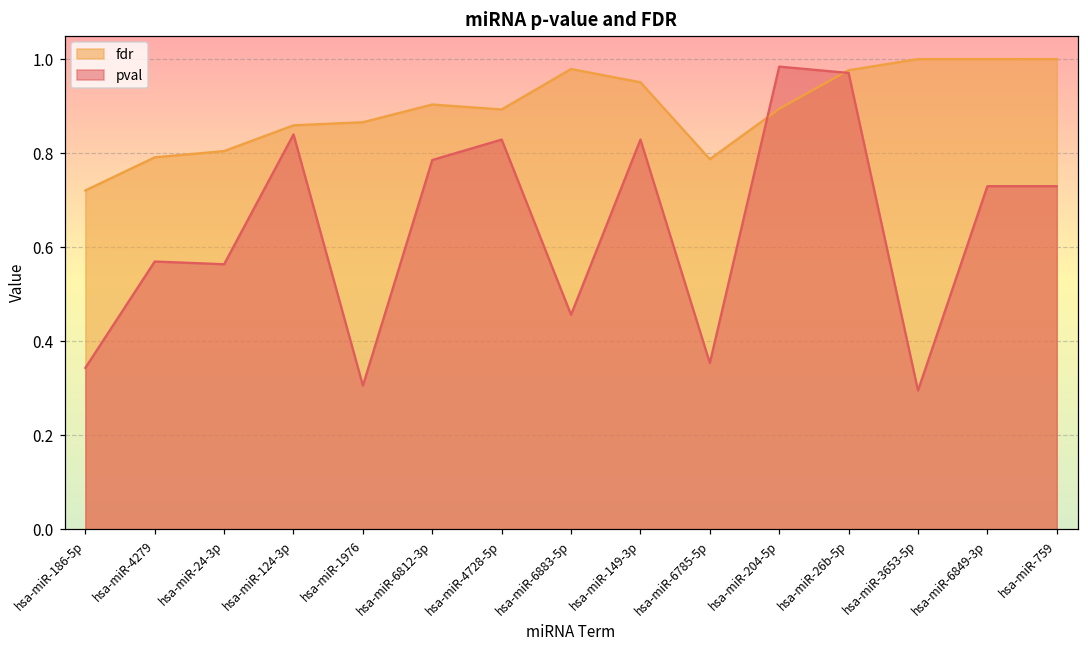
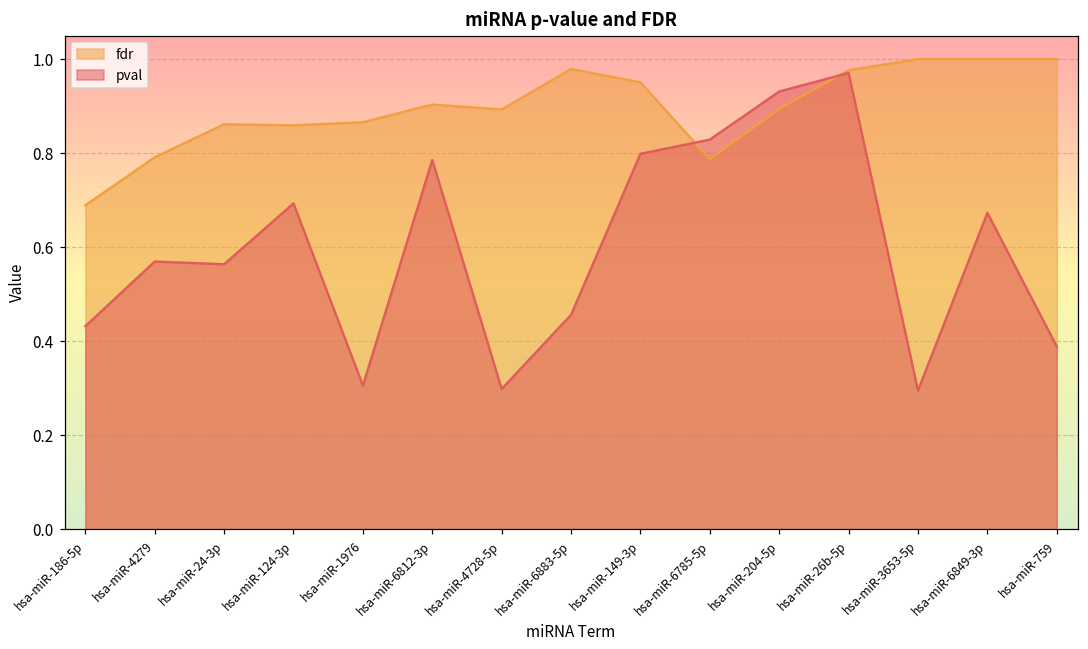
  {
    "fdr": {
-     "hsa-miR-186-5p": 0.72,
+     "hsa-miR-186-5p": 0.69,
      "hsa-miR-4279": 0.79,
-     "hsa-miR-24-3p": 0.80,
+     "hsa-miR-24-3p": 0.86,
      "hsa-miR-124-3p": 0.86,
      "hsa-miR-1976": 0.87,
      "hsa-miR-6812-3p": 0.90,
      "hsa-miR-4728-5p": 0.89,
      "hsa-miR-6883-5p": 0.98,
      "hsa-miR-149-3p": 0.95,
      "hsa-miR-6785-5p": 0.79,
      "hsa-miR-204-5p": 0.89,
      "hsa-miR-3653-5p": 1.00,
      "hsa-miR-6849-3p": 1.00,
      "hsa-miR-759": 1.00
    },
    "pval": {
-     "hsa-miR-186-5p": 0.34,
+     "hsa-miR-186-5p": 0.43,
      "hsa-miR-4279": 0.57,
      "hsa-miR-24-3p": 0.56,
-     "hsa-miR-124-3p": 0.84,
+     "hsa-miR-124-3p": 0.69,
      "hsa-miR-1976": 0.31,
      "hsa-miR-6812-3p": 0.79,
-     "hsa-miR-4728-5p": 0.83,
+     "hsa-miR-4728-5p": 0.30,
      "hsa-miR-6883-5p": 0.46,
-     "hsa-miR-149-3p": 0.83,
-     "hsa-miR-6785-5p": 0.35,
-     "hsa-miR-204-5p": 0.98,
+     "hsa-miR-149-3p": 0.80,
+     "hsa-miR-6785-5p": 0.83,
+     "hsa-miR-204-5p": 0.93,
      "hsa-miR-3653-5p": 0.30,
-     "hsa-miR-6849-3p": 0.73,
-     "hsa-miR-759": 0.73
+     "hsa-miR-6849-3p": 0.67,
+     "hsa-miR-759": 0.39
    }
  }
